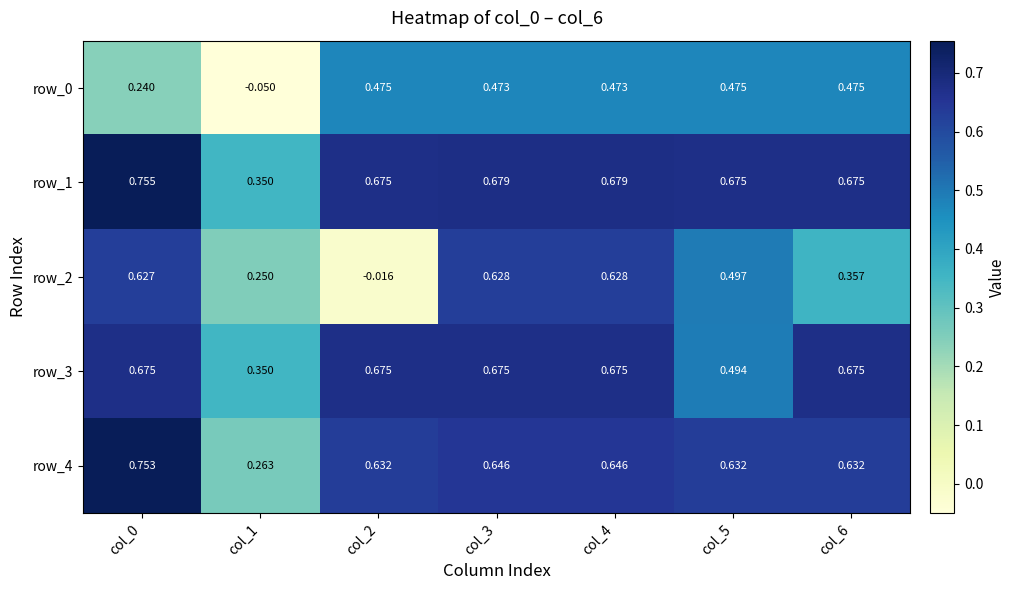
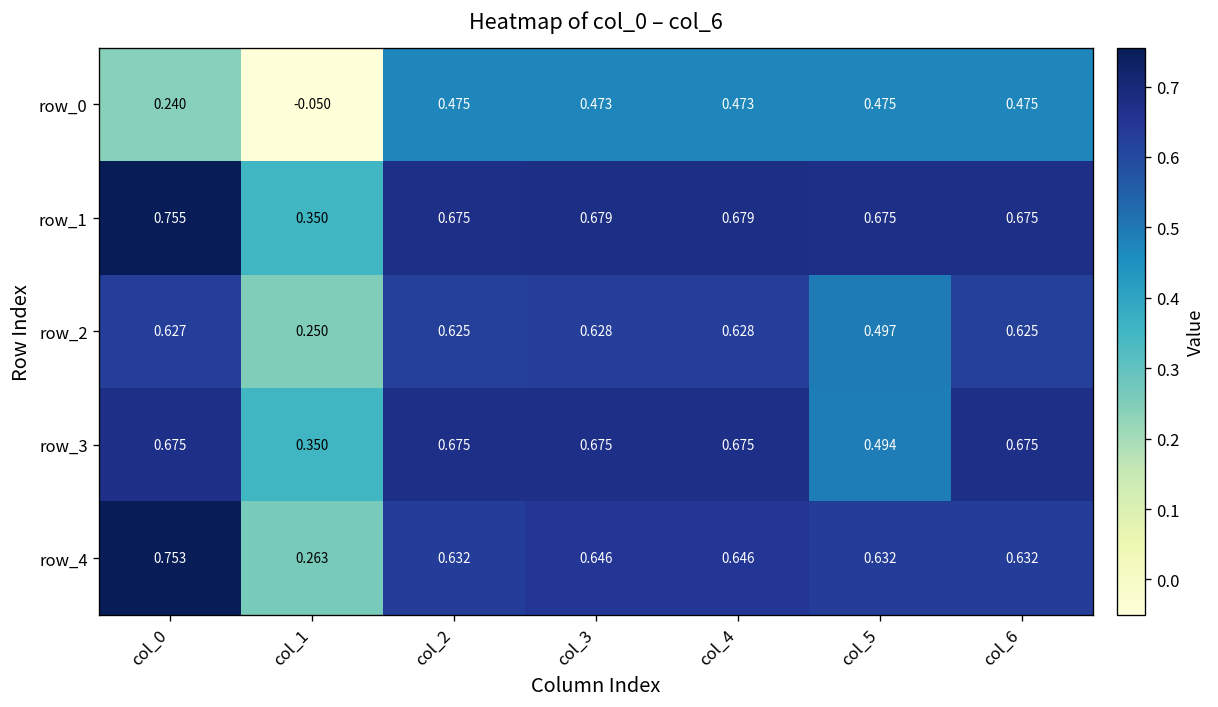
  {
    "row_0": {
      "col_0": 0.240,
      "col_1": -0.050,
      "col_2": 0.475,
      "col_3": 0.473,
      "col_4": 0.473,
      "col_5": 0.475,
      "col_6": 0.475
    },
    "row_1": {
      "col_0": 0.755,
      "col_1": 0.350,
      "col_2": 0.675,
      "col_3": 0.679,
      "col_4": 0.679,
      "col_5": 0.675,
      "col_6": 0.675
    },
    "row_2": {
      "col_0": 0.627,
      "col_1": 0.250,
-     "col_2": -0.016,
+     "col_2": 0.625,
      "col_3": 0.628,
      "col_4": 0.628,
      "col_5": 0.497,
-     "col_6": 0.357
+     "col_6": 0.625
    },
    "row_3": {
      "col_0": 0.675,
      "col_1": 0.350,
      "col_2": 0.675,
      "col_3": 0.675,
      "col_4": 0.675,
      "col_5": 0.494,
      "col_6": 0.675
    },
    "row_4": {
      "col_0": 0.753,
      "col_1": 0.263,
      "col_2": 0.632,
      "col_3": 0.646,
      "col_4": 0.646,
      "col_5": 0.632,
      "col_6": 0.632
    }
  }
